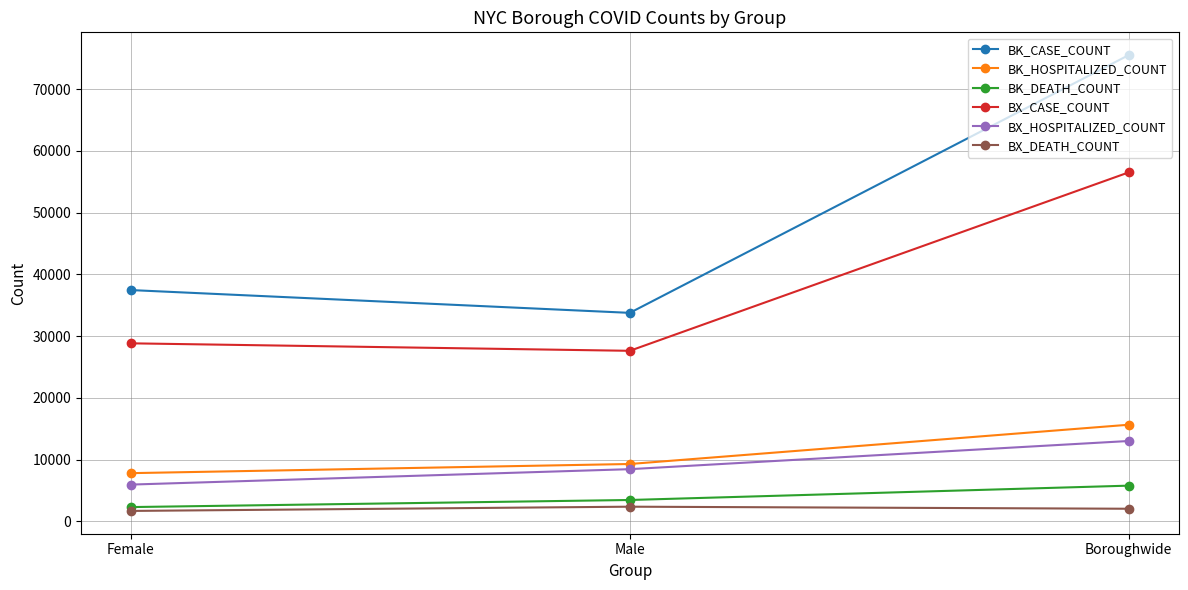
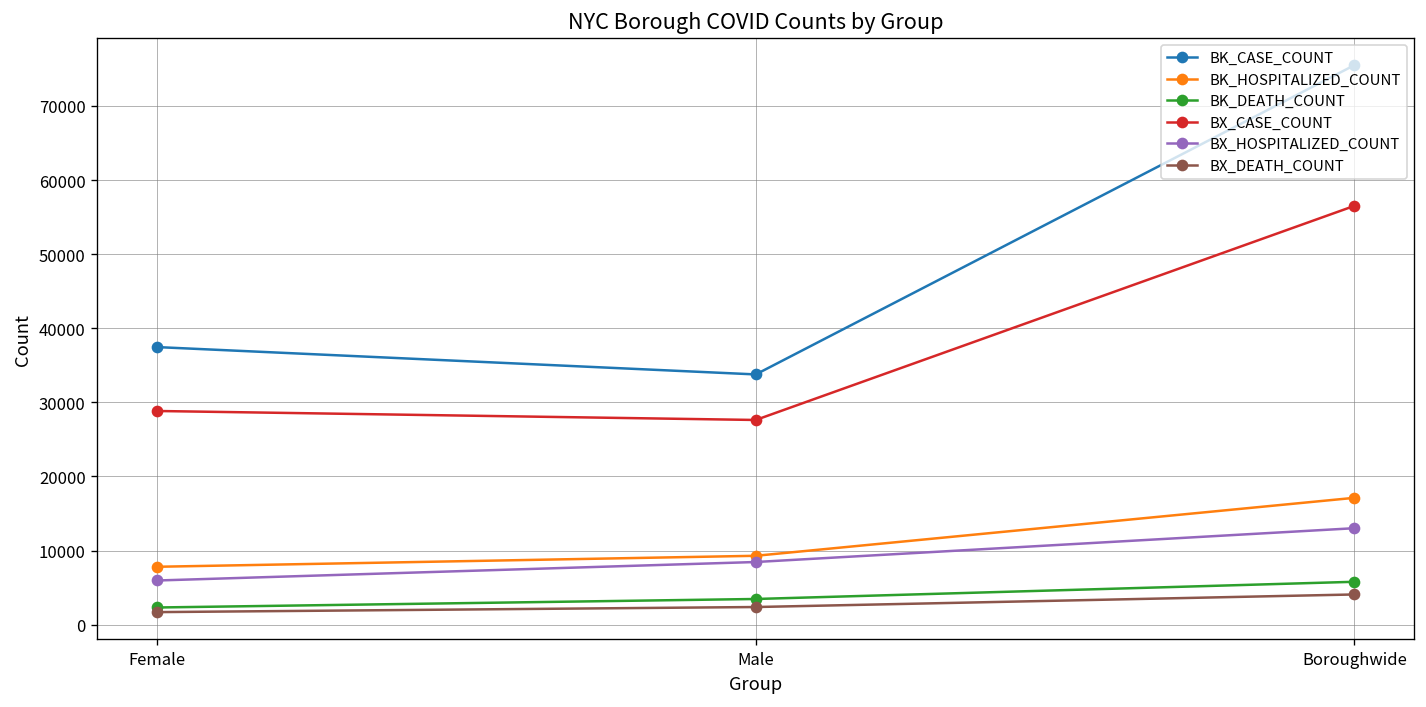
  {
    "BK_CASE_COUNT": {
      "Female": 37000,
      "Male": 34000
    },
    "BK_HOSPITALIZED_COUNT": {
      "Female": 8000,
      "Male": 9000,
-     "Boroughwide": 16000
+     "Boroughwide": 17000
    },
    "BK_DEATH_COUNT": {
      "Female": 2000,
      "Male": 3000,
      "Boroughwide": 6000
    },
    "BX_CASE_COUNT": {
      "Female": 29000,
      "Male": 28000,
      "Boroughwide": 57000
    },
    "BX_HOSPITALIZED_COUNT": {
      "Female": 6000,
      "Male": 8000,
      "Boroughwide": 13000
    },
    "BX_DEATH_COUNT": {
      "Female": 2000,
      "Male": 2000,
-     "Boroughwide": 2000
+     "Boroughwide": 4000
    }
  }
